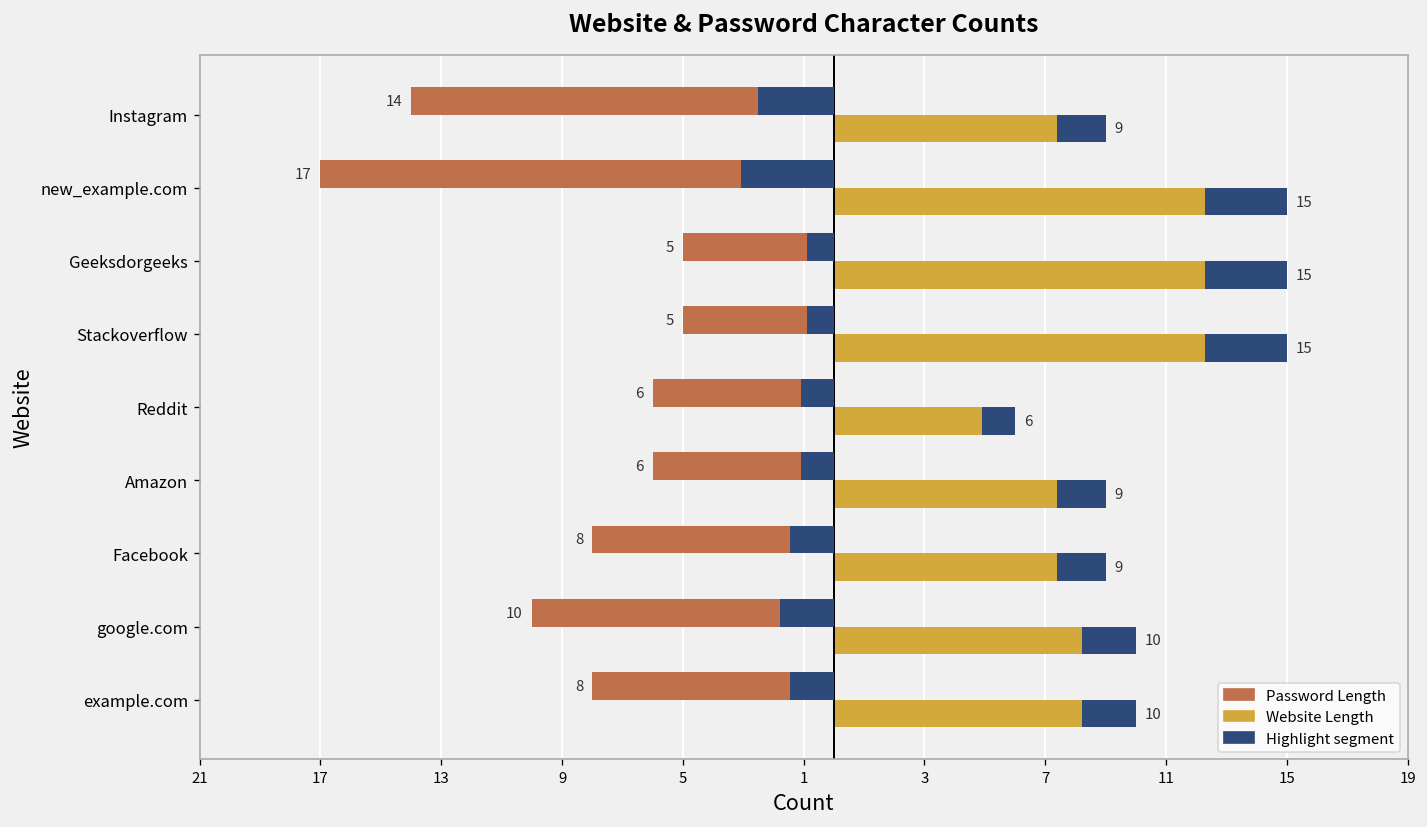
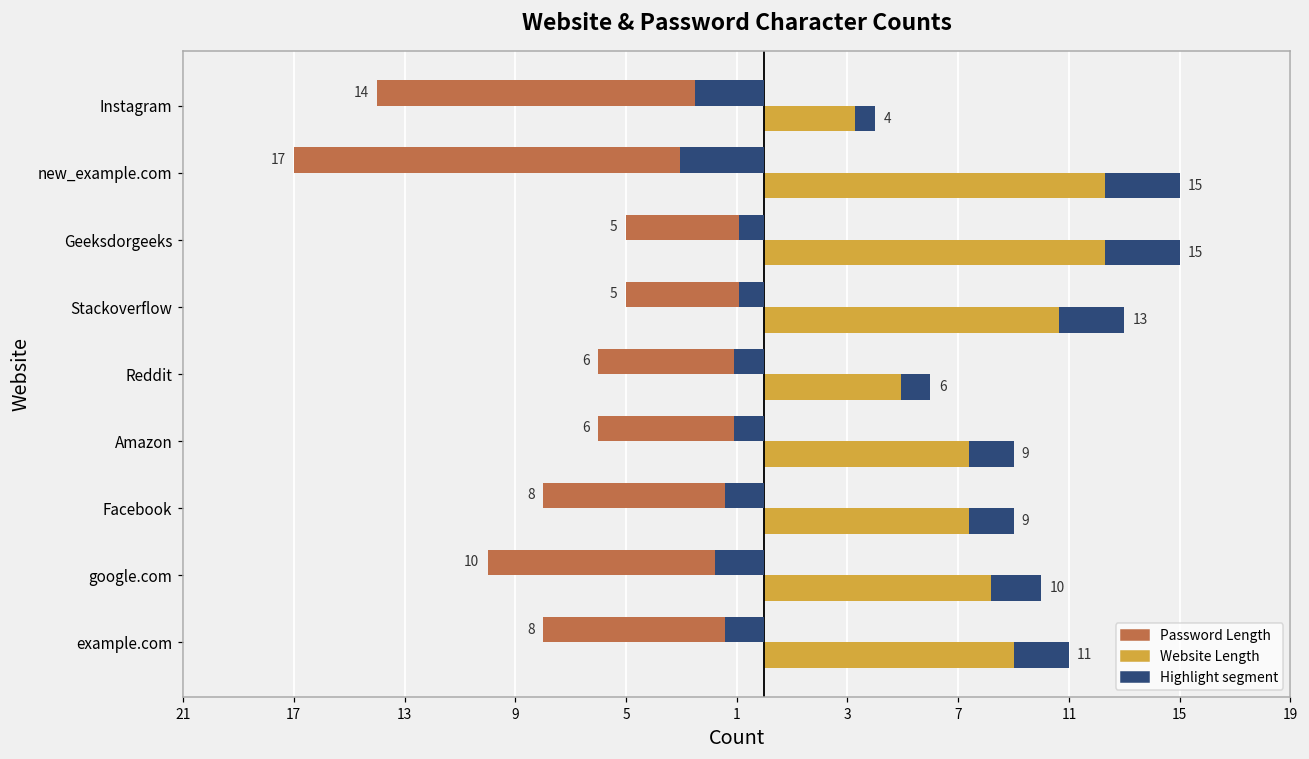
  {
    "Website Length": {
-     "Instagram": 9,
+     "Instagram": 4,
      "new_example.com": 15,
      "Geeksdorgeeks": 15,
-     "Stackoverflow": 15,
+     "Stackoverflow": 13,
      "Reddit": 6,
      "Amazon": 9,
      "Facebook": 9,
      "google.com": 10,
-     "example.com": 10
+     "example.com": 11
    }
  }
